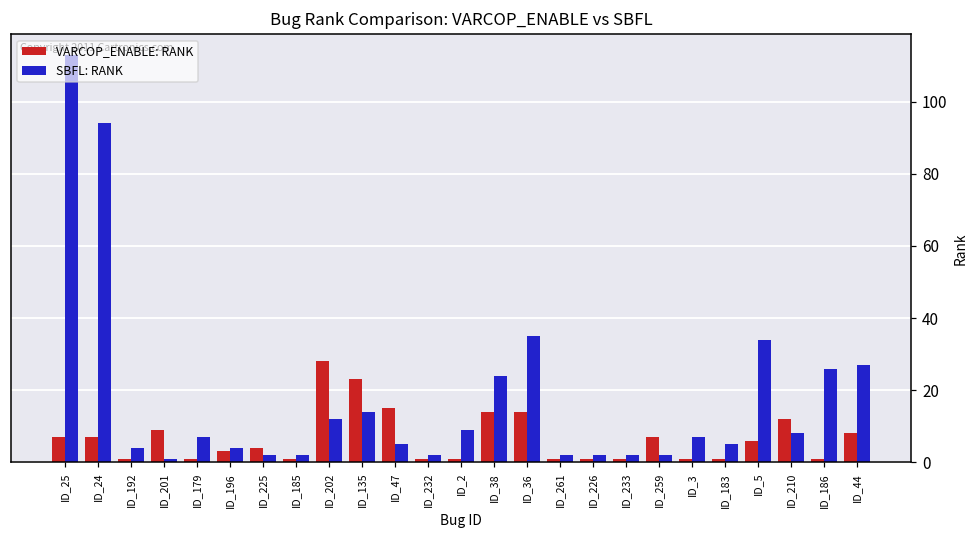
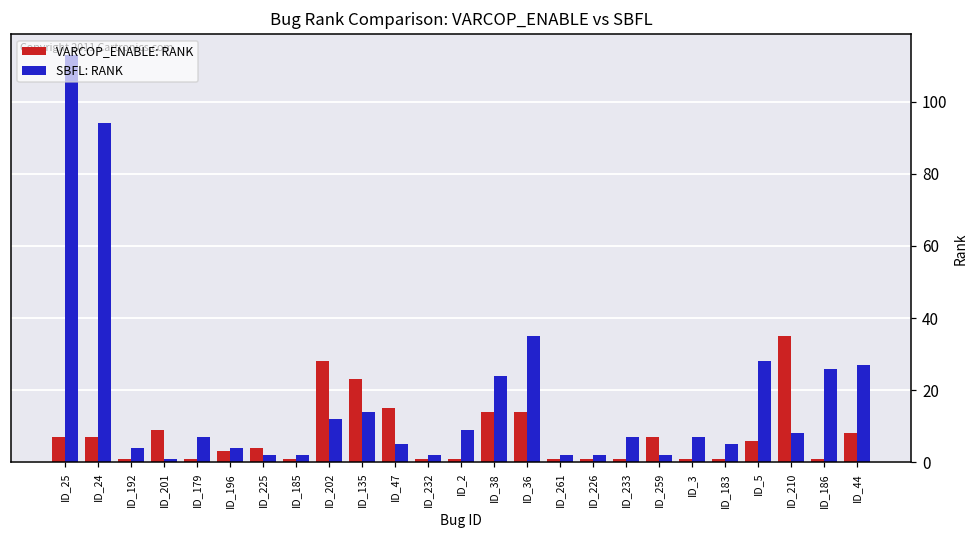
  {
    "VARCOP_ENABLE: RANK": {
      "ID_25": 7,
      "ID_24": 7,
      "ID_192": 1,
      "ID_201": 9,
      "ID_179": 1,
      "ID_196": 3,
      "ID_225": 4,
      "ID_185": 1,
      "ID_202": 28,
      "ID_135": 23,
      "ID_47": 15,
      "ID_232": 1,
      "ID_2": 1,
      "ID_38": 14,
      "ID_36": 14,
      "ID_261": 1,
      "ID_226": 1,
      "ID_233": 1,
      "ID_259": 7,
      "ID_3": 1,
      "ID_183": 1,
      "ID_5": 6,
-     "ID_210": 12,
+     "ID_210": 35,
      "ID_186": 1,
      "ID_44": 8
    },
    "SBFL: RANK": {
      "ID_24": 94,
      "ID_192": 4,
      "ID_201": 1,
      "ID_179": 7,
      "ID_196": 4,
      "ID_225": 2,
      "ID_185": 2,
      "ID_202": 12,
      "ID_135": 14,
      "ID_47": 5,
      "ID_232": 2,
      "ID_2": 9,
      "ID_38": 24,
      "ID_36": 35,
      "ID_261": 2,
      "ID_226": 2,
-     "ID_233": 2,
+     "ID_233": 7,
      "ID_259": 2,
      "ID_3": 7,
      "ID_183": 5,
-     "ID_5": 34,
+     "ID_5": 28,
      "ID_210": 8,
      "ID_186": 26,
      "ID_44": 27
    }
  }
